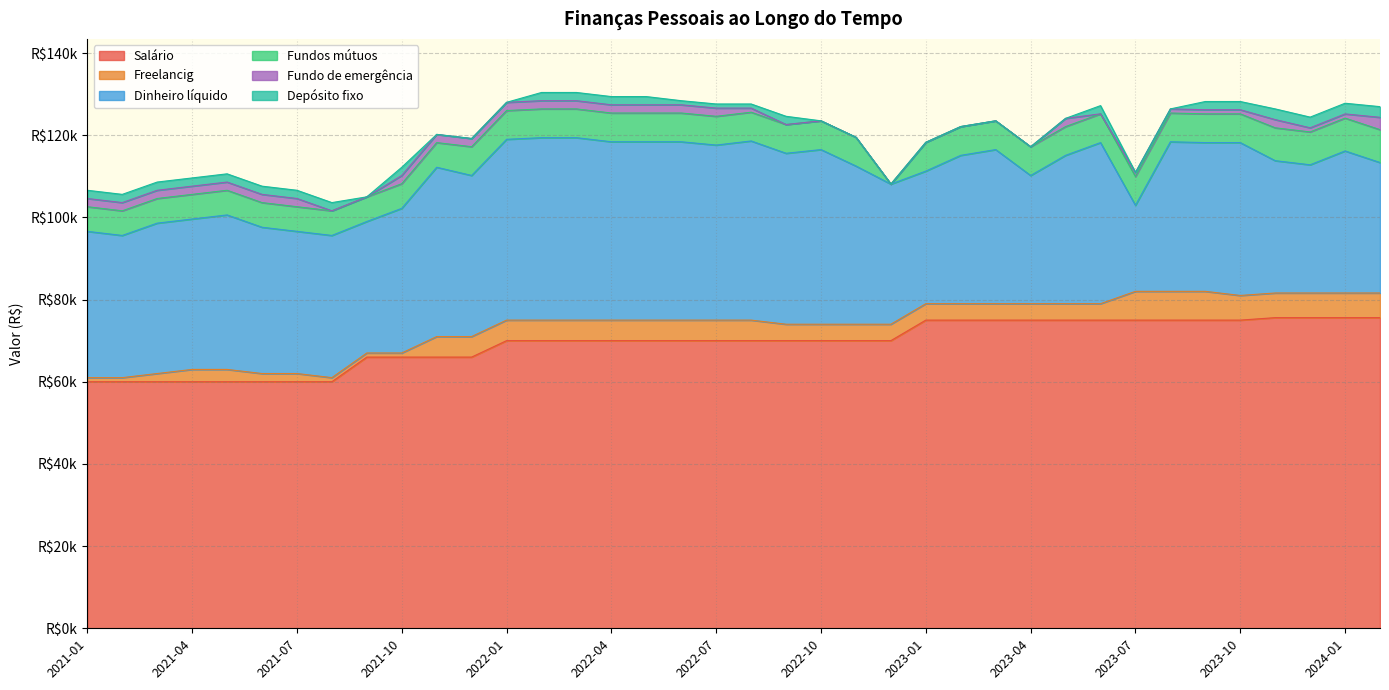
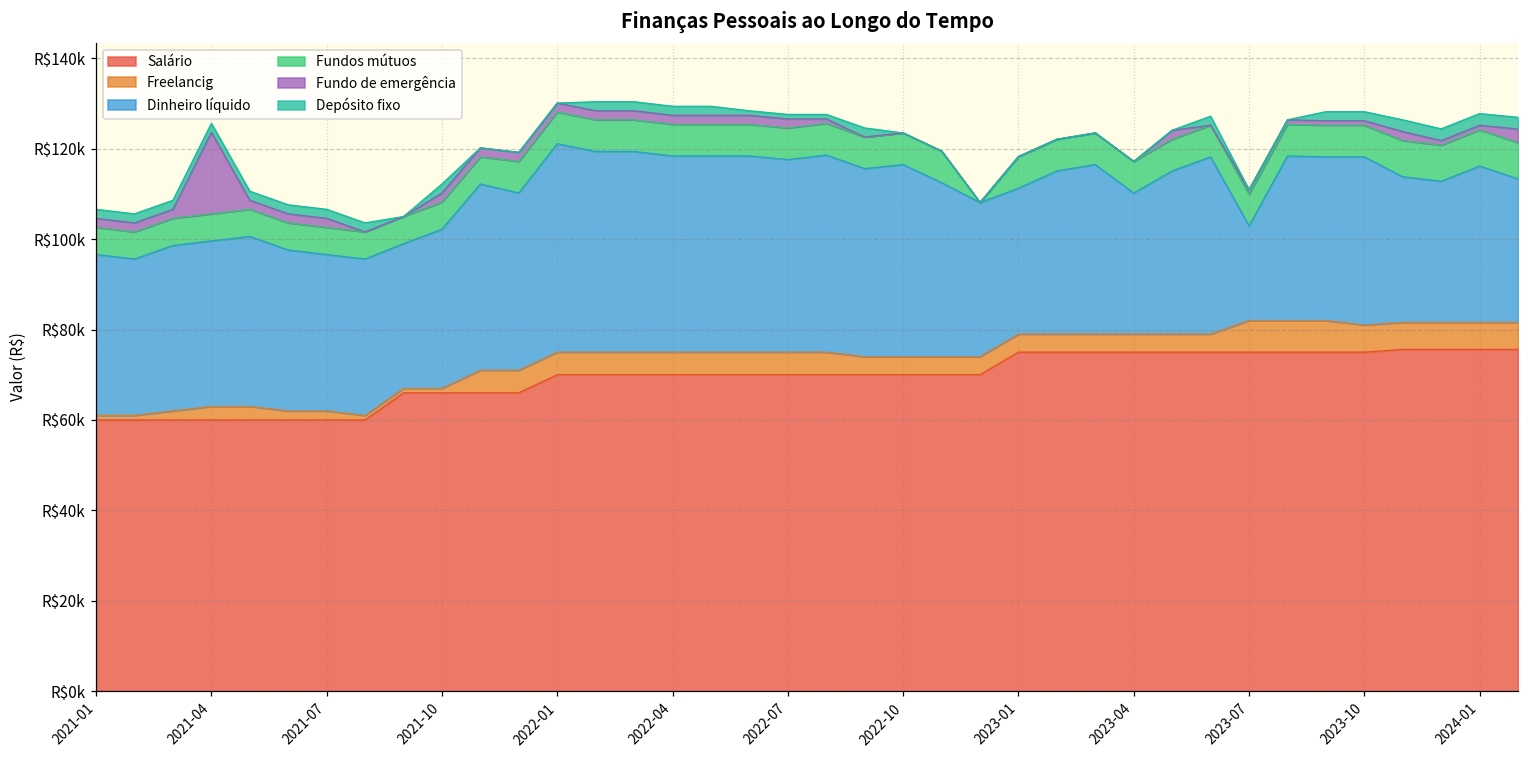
  {
    "Dinheiro líquido": {
      "2021-01": "R$36000",
      "2021-04": "R$37000",
      "2021-07": "R$35000",
      "2021-10": "R$35000",
-     "2022-01": "R$44000",
+     "2022-01": "R$46000",
      "2022-04": "R$43000",
      "2022-07": "R$43000",
      "2022-10": "R$43000",
      "2023-01": "R$32000",
      "2023-04": "R$31000",
      "2023-07": "R$21000",
      "2023-10": "R$37000",
      "2024-01": "R$35000"
    },
    "Fundo de emergência": {
      "2021-01": "R$2000",
-     "2021-04": "R$2000",
+     "2021-04": "R$18000",
      "2021-07": "R$2000",
      "2021-10": "R$2000",
      "2022-04": "R$2000",
      "2022-07": "R$2000",
      "2023-10": "R$1000",
      "2024-01": "R$1000"
    }
  }
